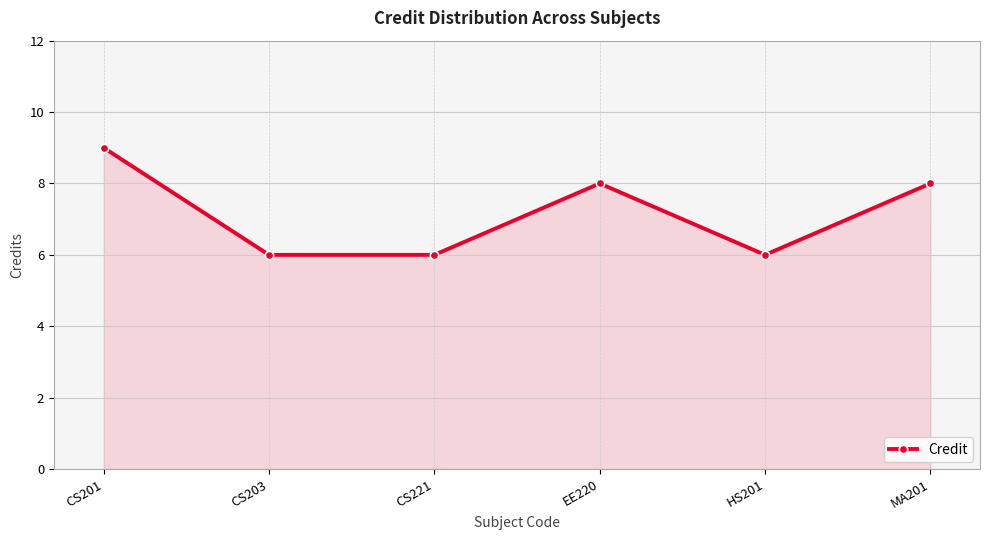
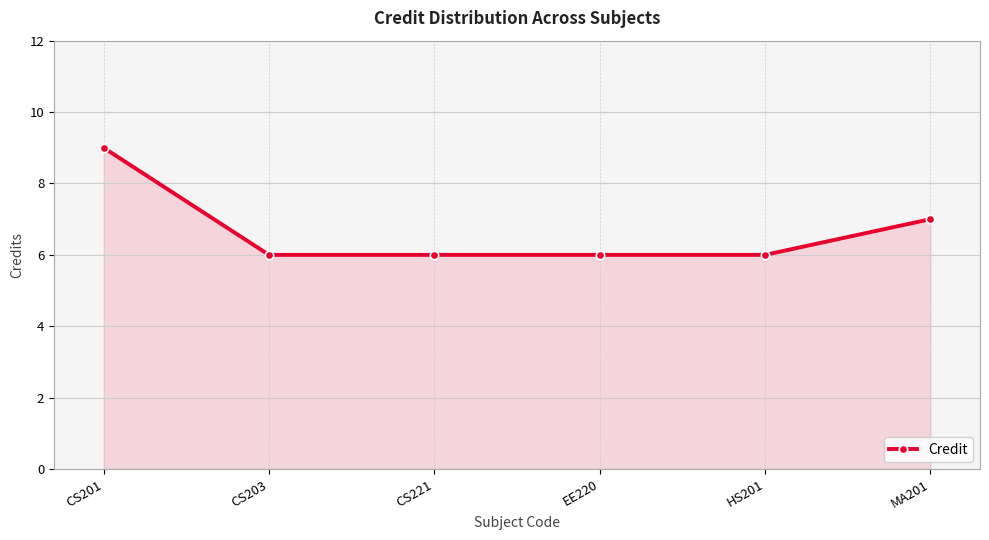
  {
    "CS201": 9,
    "CS203": 6,
    "CS221": 6,
-   "EE220": 8,
+   "EE220": 6,
    "HS201": 6,
-   "MA201": 8
+   "MA201": 7
  }
